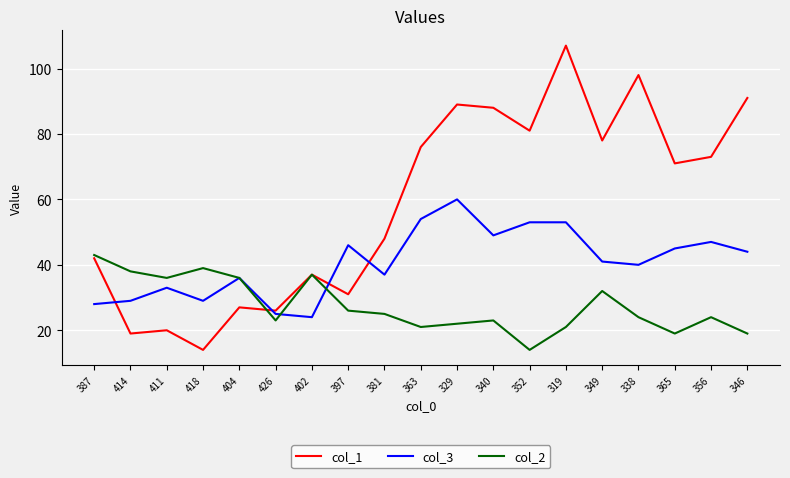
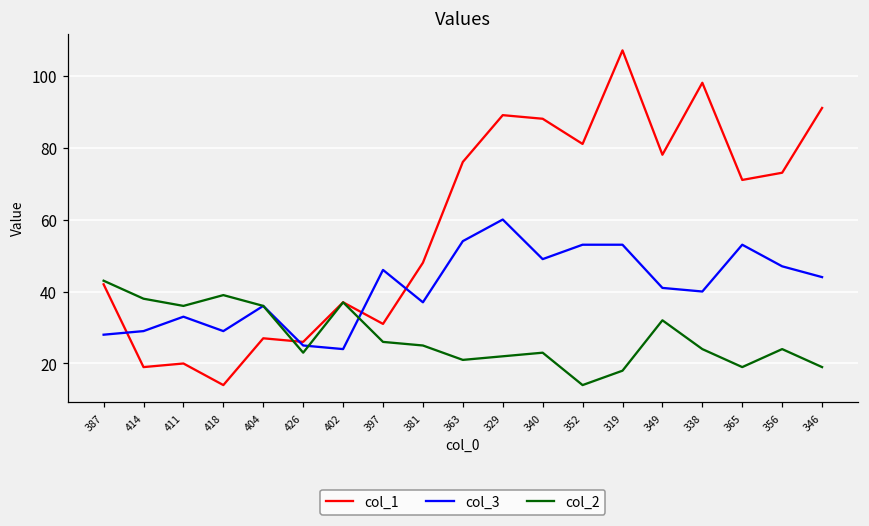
  {
    "col_1": {
      "387": 42,
      "414": 19,
      "411": 20,
      "418": 14,
      "404": 27,
      "426": 26,
      "397": 31,
      "381": 48,
      "363": 76,
      "329": 89,
      "340": 88,
      "352": 81,
      "319": 107,
      "349": 78,
      "338": 98,
      "365": 71,
      "356": 73,
      "346": 91
    },
    "col_3": {
      "387": 28,
      "414": 29,
      "411": 33,
      "418": 29,
      "426": 25,
      "402": 24,
      "397": 46,
      "381": 37,
      "363": 54,
      "329": 60,
      "340": 49,
      "352": 53,
      "319": 53,
      "349": 41,
      "338": 40,
-     "365": 45,
+     "365": 53,
      "356": 47,
      "346": 44
    },
    "col_2": {
      "387": 43,
      "414": 38,
      "411": 36,
      "418": 39,
      "426": 23,
      "397": 26,
      "381": 25,
      "363": 21,
      "329": 22,
      "340": 23,
      "352": 14,
-     "319": 21,
+     "319": 18,
      "349": 32,
      "338": 24,
      "365": 19,
      "356": 24,
      "346": 19
    }
  }
